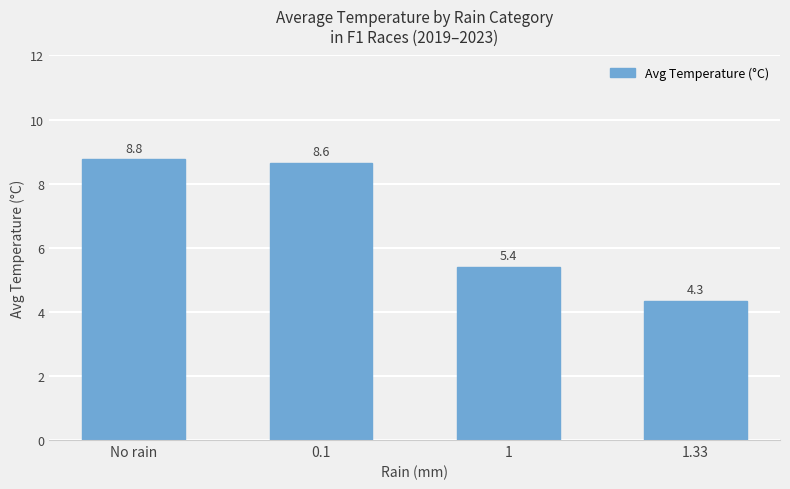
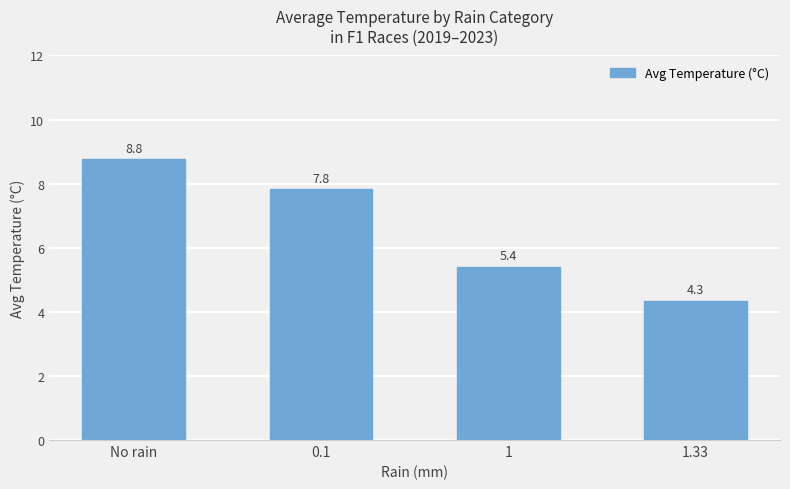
  {
    "No rain": 8.8,
-   "0.1": 8.6,
+   "0.1": 7.8,
    "1": 5.4,
    "1.33": 4.3
  }
